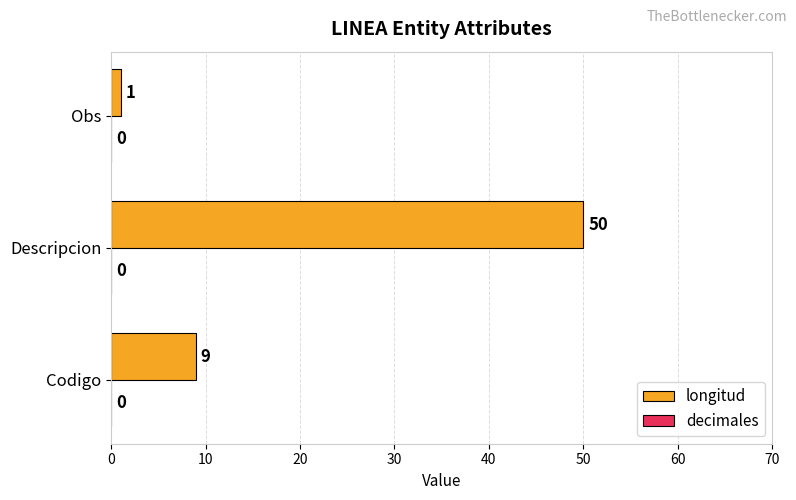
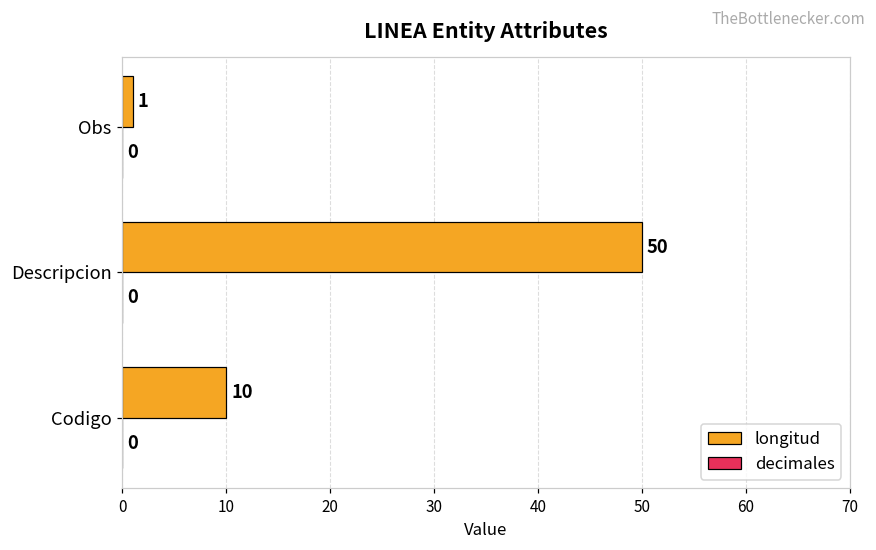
  {
    "longitud": {
      "Obs": 1,
      "Descripcion": 50,
-     "Codigo": 9
+     "Codigo": 10
    },
    "decimales": {
      "Obs": 0,
      "Descripcion": 0,
      "Codigo": 0
    }
  }
